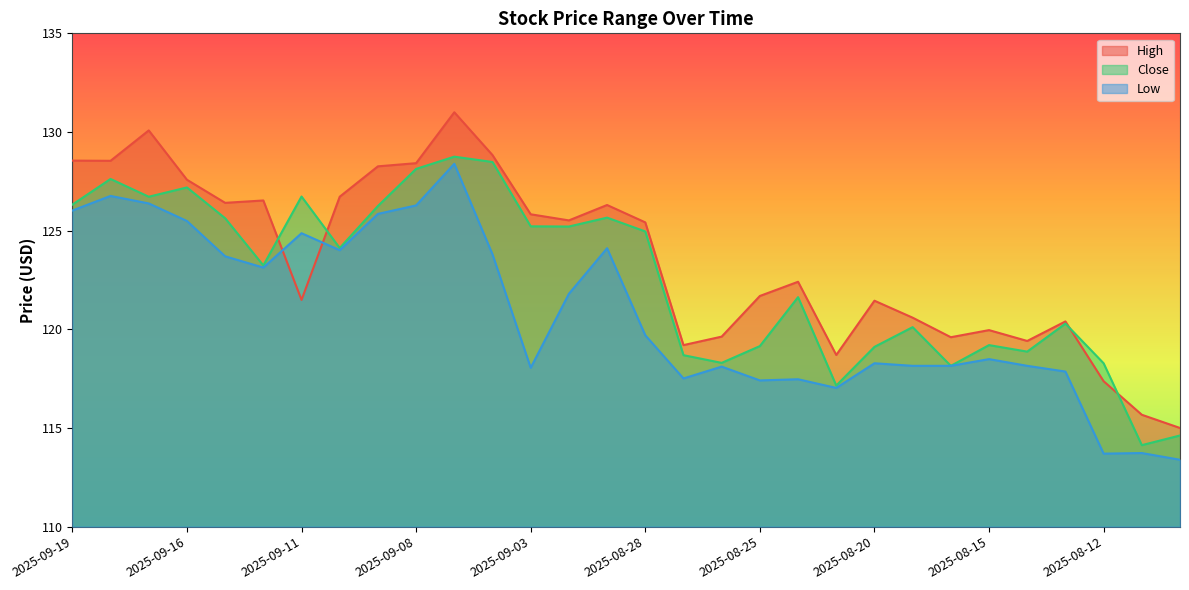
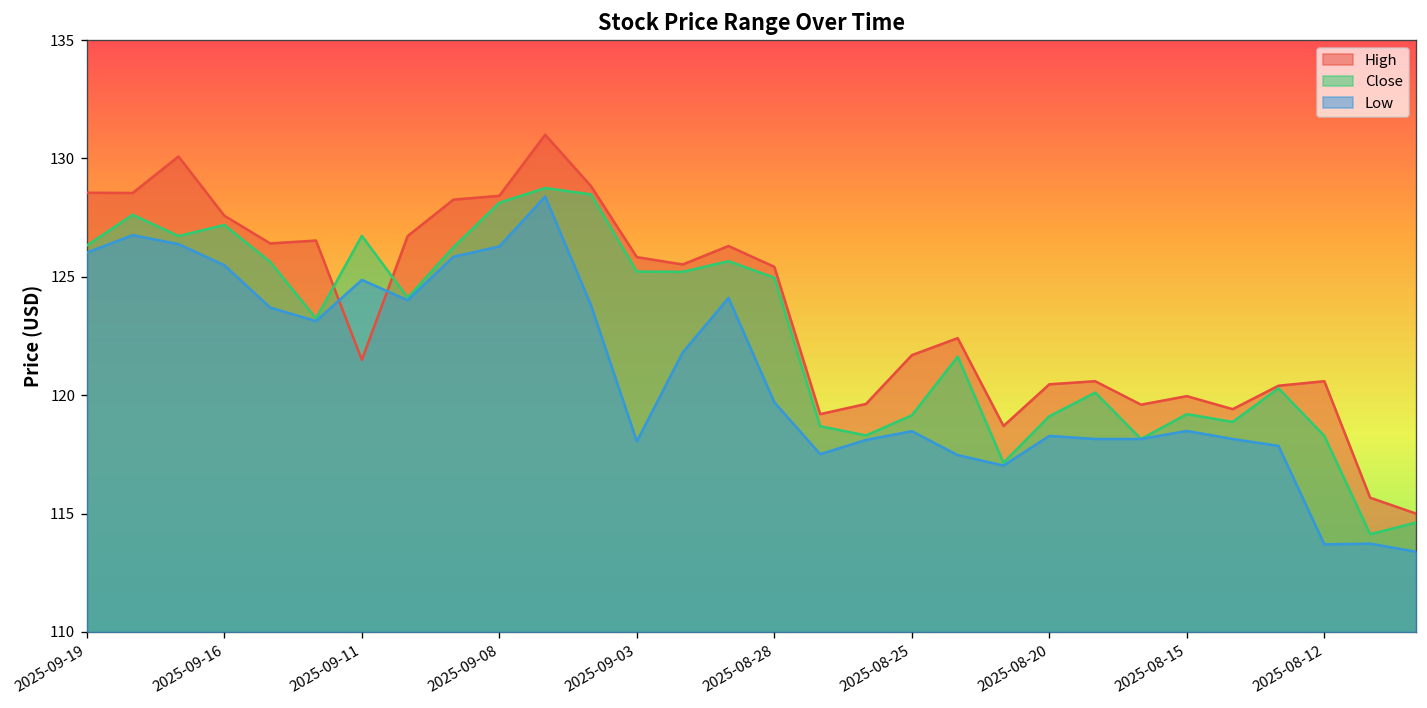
  {
    "High": {
      "2025-09-19": 128.6,
      "2025-09-16": 127.6,
      "2025-09-11": 121.5,
      "2025-09-08": 128.4,
      "2025-09-03": 125.8,
      "2025-08-28": 125.4,
      "2025-08-25": 121.7,
-     "2025-08-20": 121.5,
+     "2025-08-20": 120.5,
      "2025-08-15": 120.0,
-     "2025-08-12": 117.4
+     "2025-08-12": 120.6
    },
    "Close": {
      "2025-09-19": 126.3,
      "2025-09-16": 127.2,
      "2025-09-11": 126.7,
      "2025-09-08": 128.1,
      "2025-09-03": 125.2,
      "2025-08-28": 125.0,
      "2025-08-25": 119.2,
      "2025-08-20": 119.1,
      "2025-08-15": 119.2,
      "2025-08-12": 118.3
    },
    "Low": {
      "2025-09-19": 126.0,
      "2025-09-16": 125.5,
      "2025-09-11": 124.9,
      "2025-09-08": 126.3,
      "2025-09-03": 118.1,
      "2025-08-28": 119.7,
-     "2025-08-25": 117.4,
+     "2025-08-25": 118.5,
      "2025-08-20": 118.3,
      "2025-08-15": 118.5,
      "2025-08-12": 113.7
    }
  }
